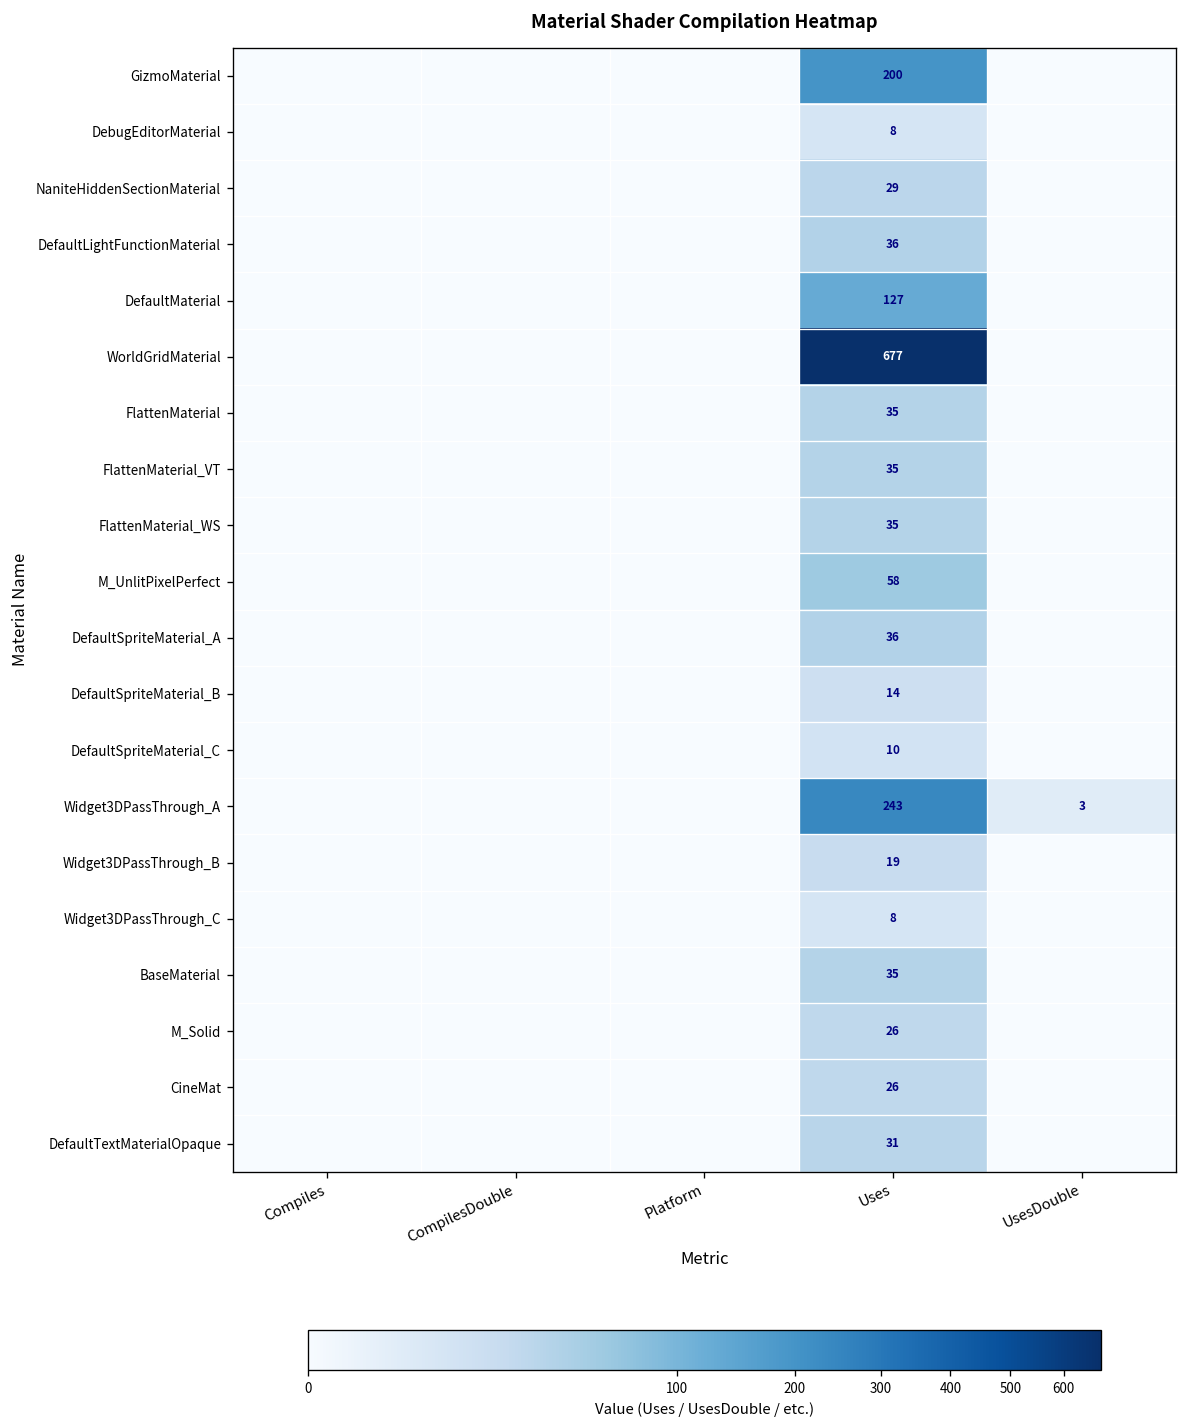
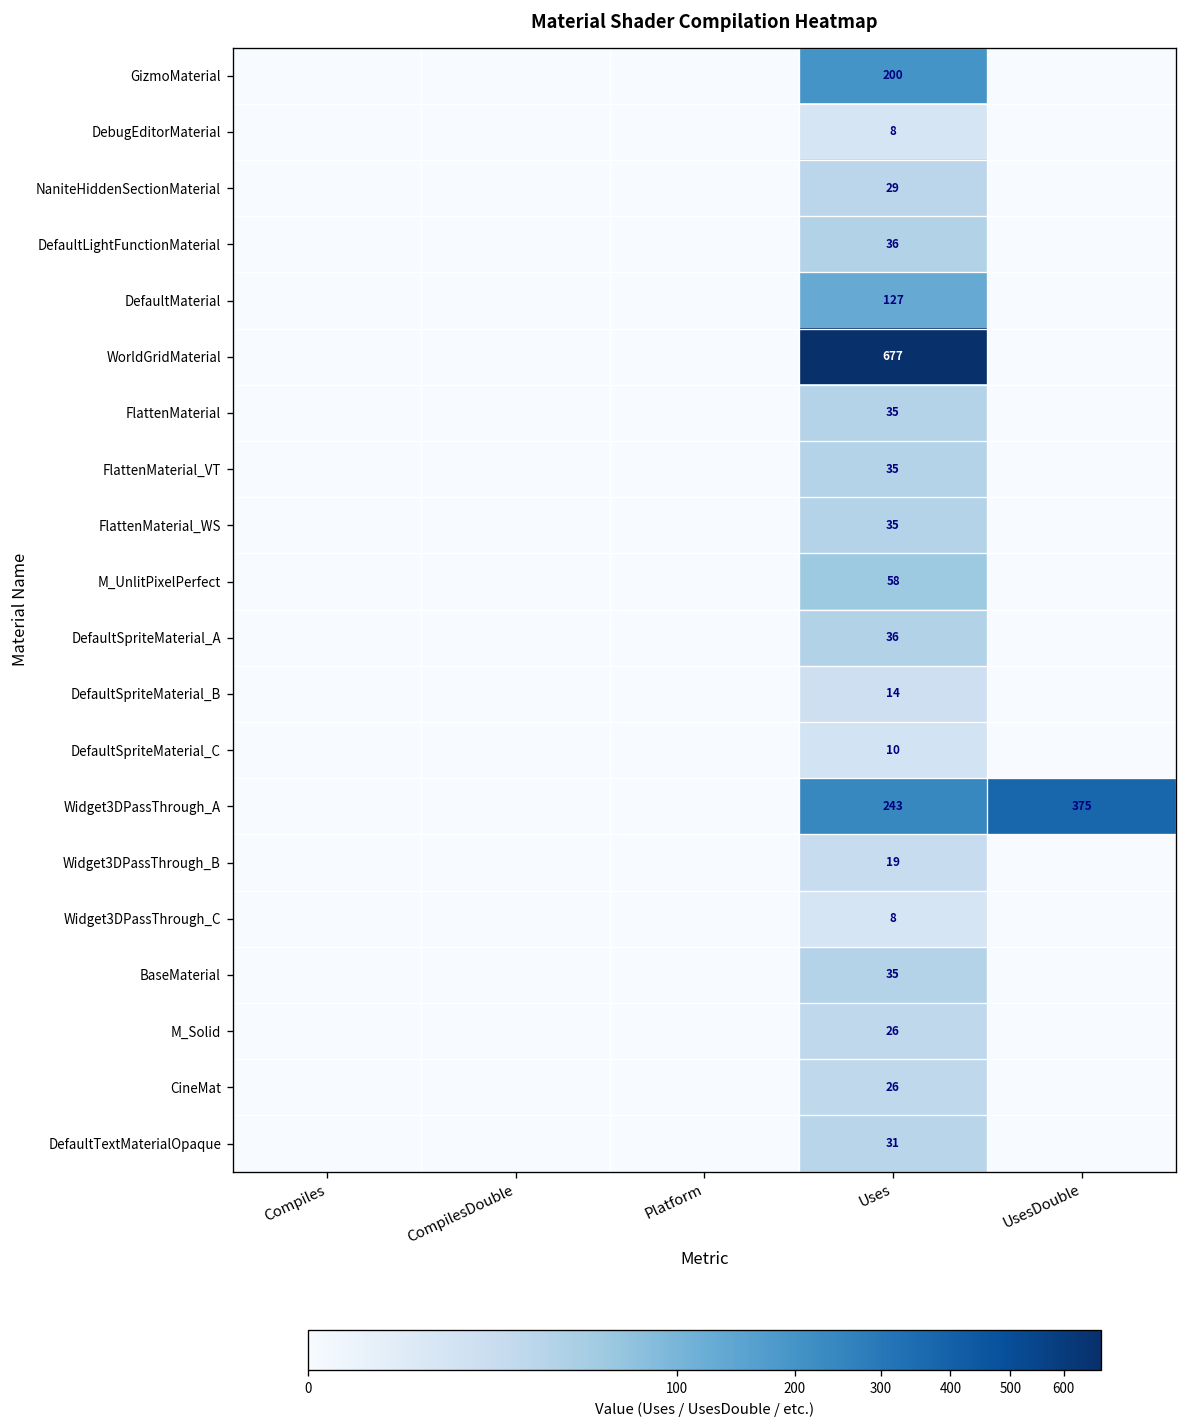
  {
    "GizmoMaterial": {
      "Uses": 200
    },
    "DebugEditorMaterial": {
      "Uses": 8
    },
    "NaniteHiddenSectionMaterial": {
      "Uses": 29
    },
    "DefaultLightFunctionMaterial": {
      "Uses": 36
    },
    "DefaultMaterial": {
      "Uses": 127
    },
    "WorldGridMaterial": {
      "Uses": 677
    },
    "FlattenMaterial": {
      "Uses": 35
    },
    "FlattenMaterial_VT": {
      "Uses": 35
    },
    "FlattenMaterial_WS": {
      "Uses": 35
    },
    "M_UnlitPixelPerfect": {
      "Uses": 58
    },
    "DefaultSpriteMaterial_A": {
      "Uses": 36
    },
    "DefaultSpriteMaterial_B": {
      "Uses": 14
    },
    "DefaultSpriteMaterial_C": {
      "Uses": 10
    },
    "Widget3DPassThrough_A": {
      "Uses": 243,
-     "UsesDouble": 3
+     "UsesDouble": 375
    },
    "Widget3DPassThrough_B": {
      "Uses": 19
    },
    "Widget3DPassThrough_C": {
      "Uses": 8
    },
    "BaseMaterial": {
      "Uses": 35
    },
    "M_Solid": {
      "Uses": 26
    },
    "CineMat": {
      "Uses": 26
    },
    "DefaultTextMaterialOpaque": {
      "Uses": 31
    }
  }
